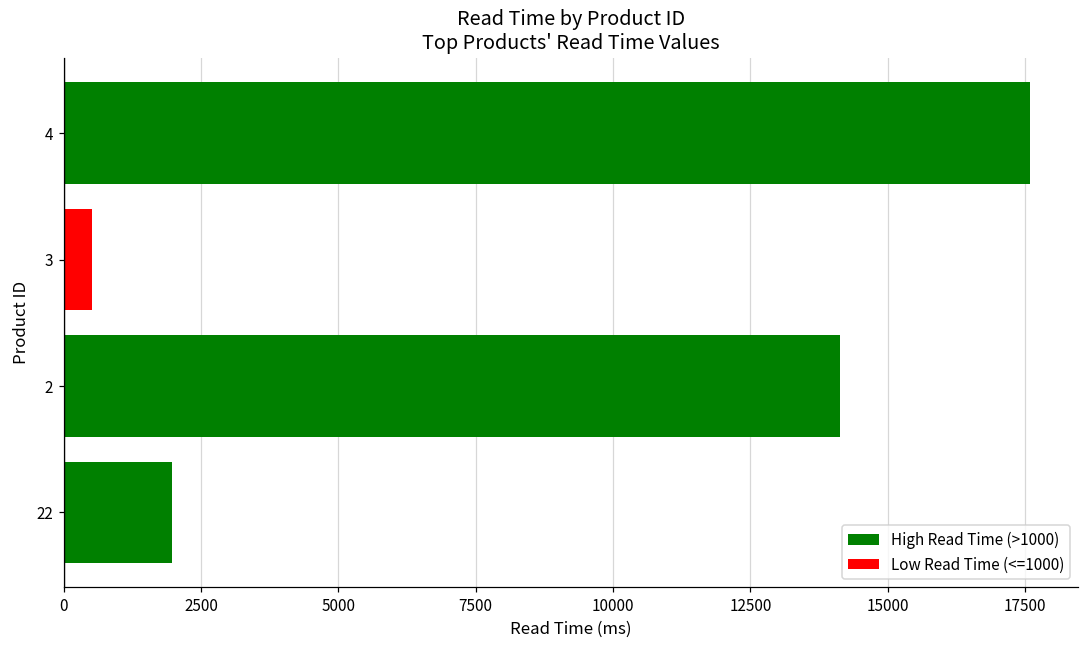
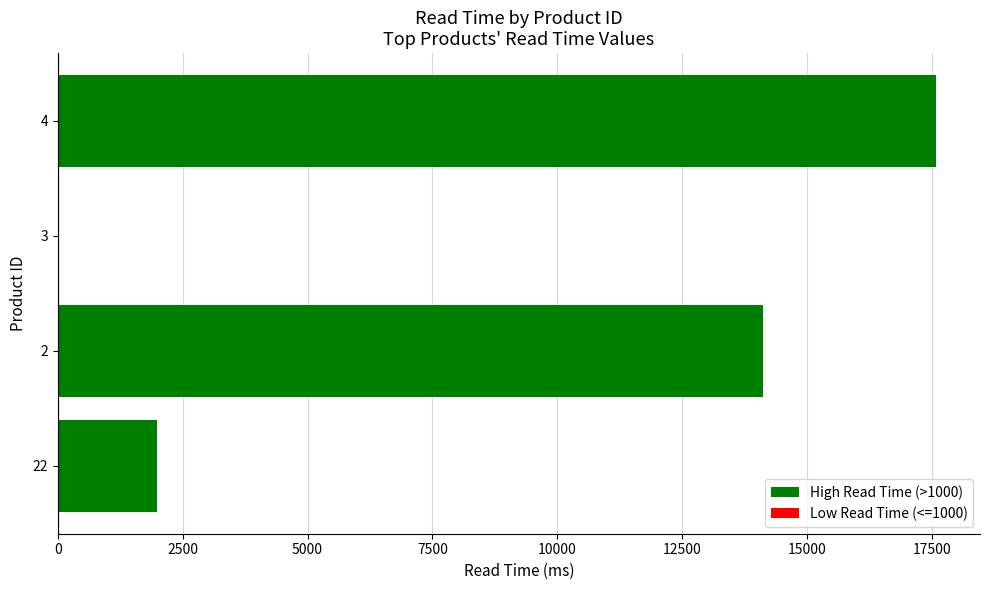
  {
    "4": 17600,
-   "3": 500,
+   "3": 0,
    "2": 14100,
    "22": 2000
  }
